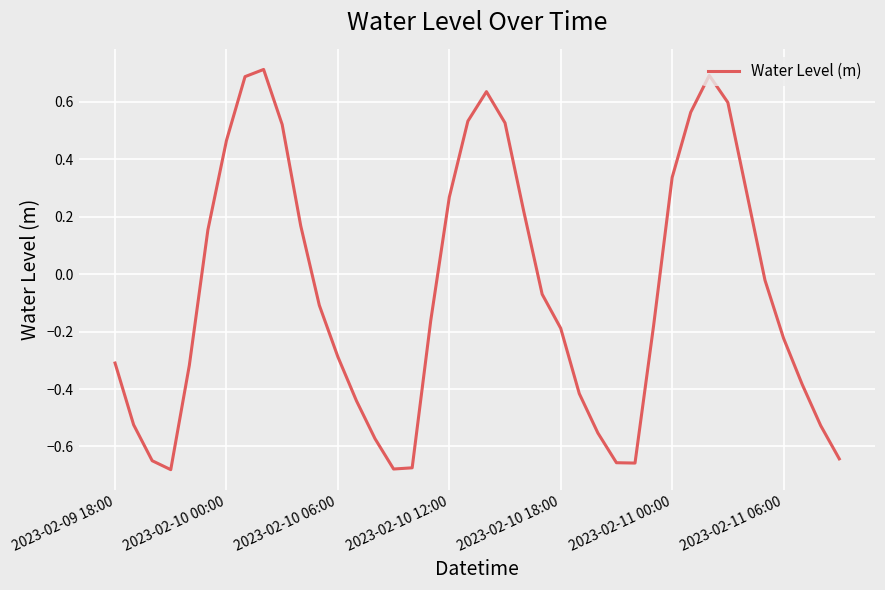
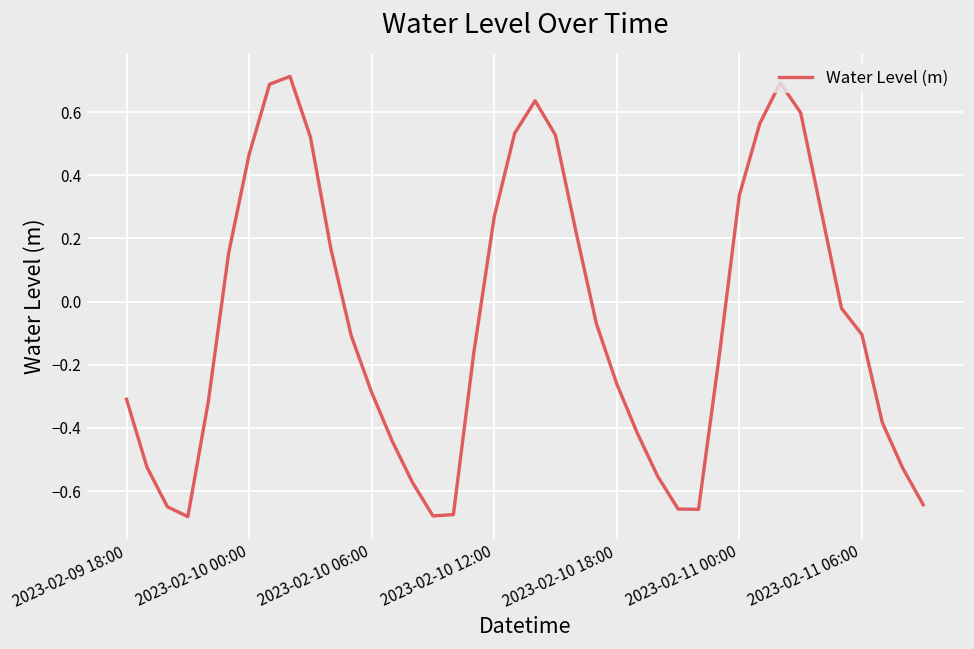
  {
    "2023-02-09 18:00": -0.31,
    "2023-02-10 00:00": 0.47,
    "2023-02-10 06:00": -0.29,
    "2023-02-10 12:00": 0.27,
-   "2023-02-10 18:00": -0.19,
+   "2023-02-10 18:00": -0.26,
    "2023-02-11 00:00": 0.34,
-   "2023-02-11 06:00": -0.22
+   "2023-02-11 06:00": -0.10
  }
